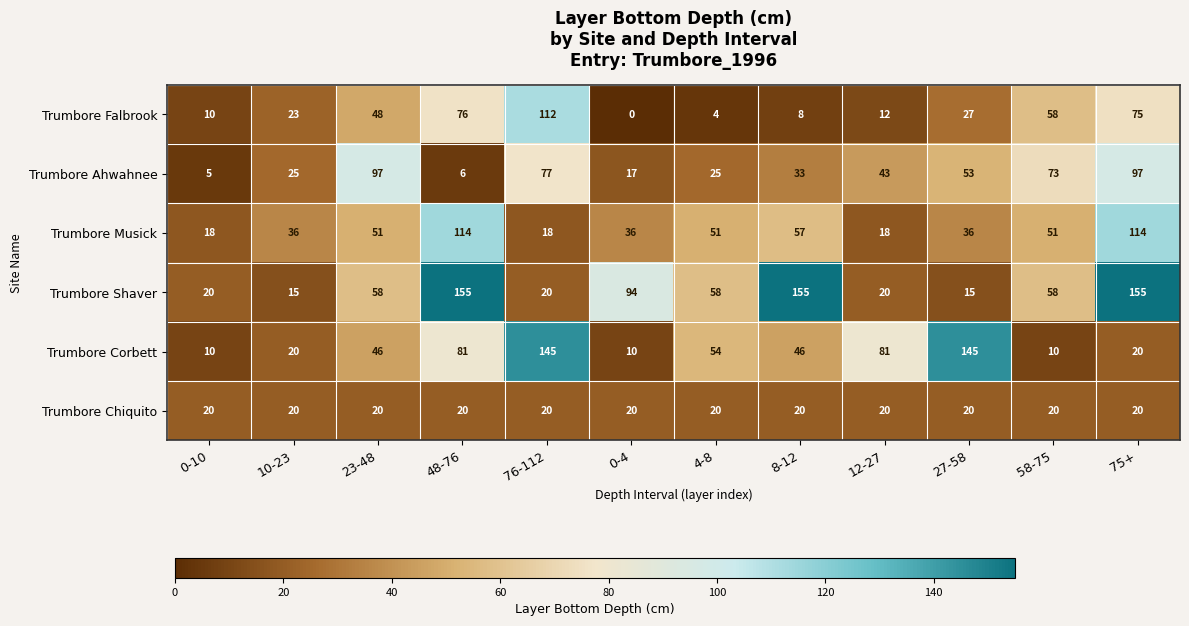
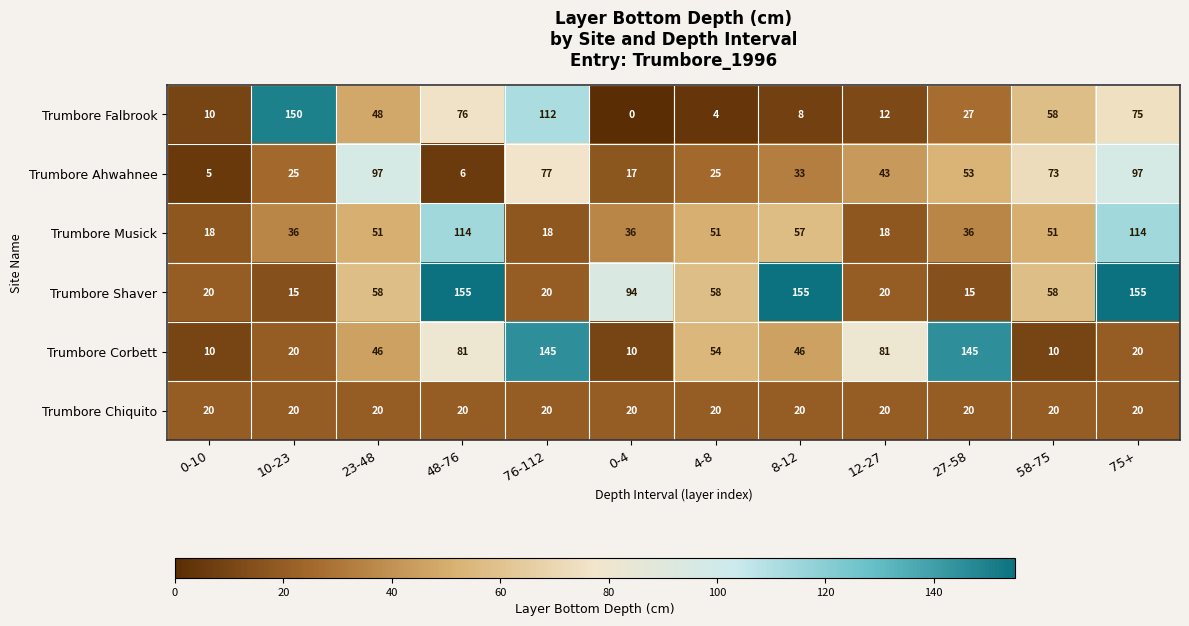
  {
    "Trumbore Falbrook": {
      "0-10": 10,
-     "10-23": 23,
+     "10-23": 150,
      "23-48": 48,
      "48-76": 76,
      "76-112": 112,
      "0-4": 0,
      "4-8": 4,
      "8-12": 8,
      "12-27": 12,
      "27-58": 27,
      "58-75": 58,
      "75+": 75
    },
    "Trumbore Ahwahnee": {
      "0-10": 5,
      "10-23": 25,
      "23-48": 97,
      "48-76": 6,
      "76-112": 77,
      "0-4": 17,
      "4-8": 25,
      "8-12": 33,
      "12-27": 43,
      "27-58": 53,
      "58-75": 73,
      "75+": 97
    },
    "Trumbore Musick": {
      "0-10": 18,
      "10-23": 36,
      "23-48": 51,
      "48-76": 114,
      "76-112": 18,
      "0-4": 36,
      "4-8": 51,
      "8-12": 57,
      "12-27": 18,
      "27-58": 36,
      "58-75": 51,
      "75+": 114
    },
    "Trumbore Shaver": {
      "0-10": 20,
      "10-23": 15,
      "23-48": 58,
      "48-76": 155,
      "76-112": 20,
      "0-4": 94,
      "4-8": 58,
      "8-12": 155,
      "12-27": 20,
      "27-58": 15,
      "58-75": 58,
      "75+": 155
    },
    "Trumbore Corbett": {
      "0-10": 10,
      "10-23": 20,
      "23-48": 46,
      "48-76": 81,
      "76-112": 145,
      "0-4": 10,
      "4-8": 54,
      "8-12": 46,
      "12-27": 81,
      "27-58": 145,
      "58-75": 10,
      "75+": 20
    },
    "Trumbore Chiquito": {
      "0-10": 20,
      "10-23": 20,
      "23-48": 20,
      "48-76": 20,
      "76-112": 20,
      "0-4": 20,
      "4-8": 20,
      "8-12": 20,
      "12-27": 20,
      "27-58": 20,
      "58-75": 20,
      "75+": 20
    }
  }
